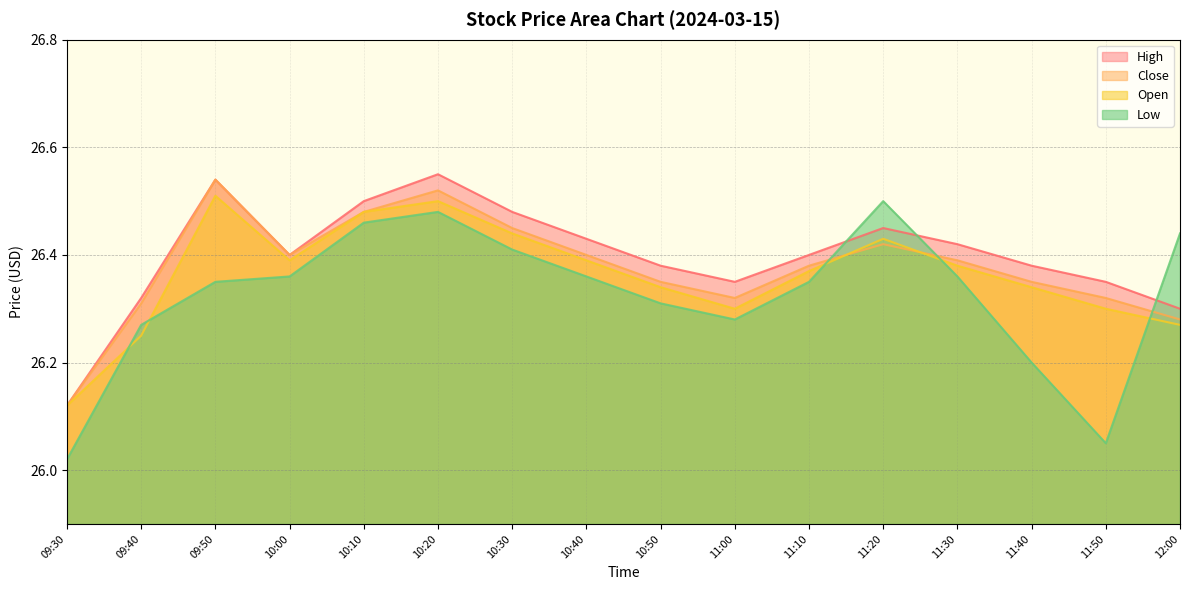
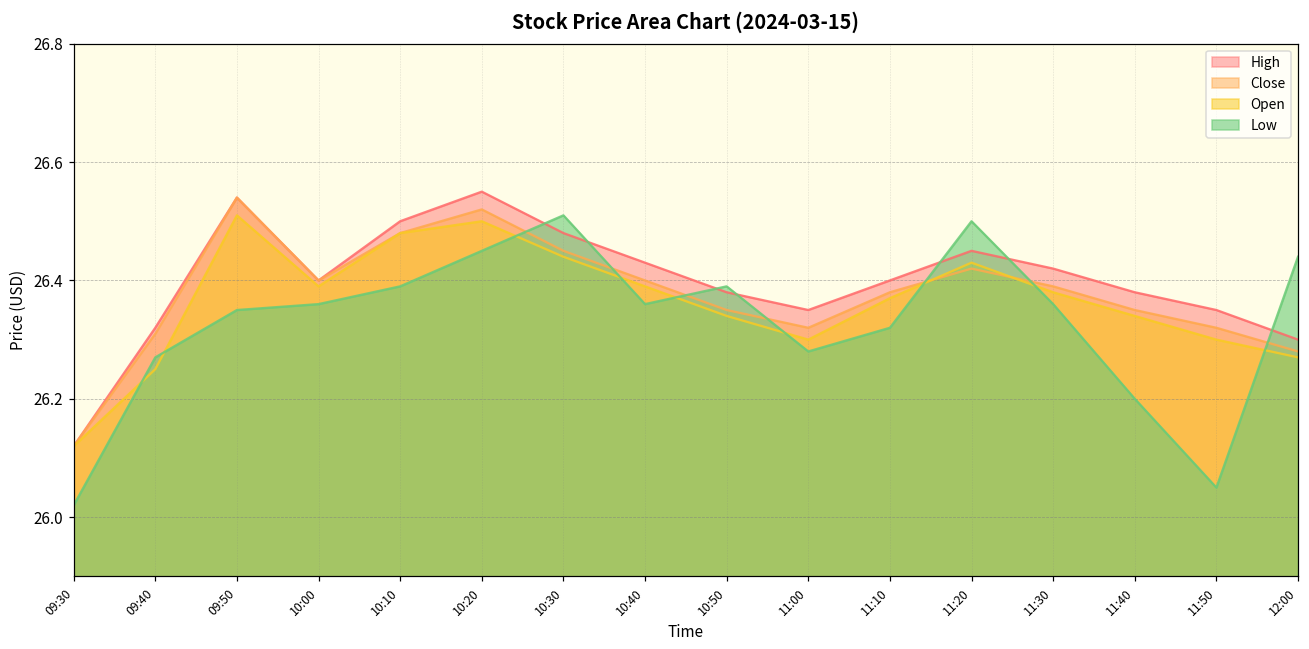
  {
    "Low": {
      "09:30": 26.02,
      "09:40": 26.27,
      "09:50": 26.35,
      "10:00": 26.36,
-     "10:10": 26.46,
-     "10:20": 26.48,
-     "10:30": 26.41,
+     "10:10": 26.39,
+     "10:20": 26.45,
+     "10:30": 26.51,
      "10:40": 26.36,
-     "10:50": 26.31,
+     "10:50": 26.39,
      "11:00": 26.28,
-     "11:10": 26.35,
+     "11:10": 26.32,
      "11:20": 26.50,
      "11:30": 26.36,
      "11:40": 26.20,
      "11:50": 26.05,
      "12:00": 26.44
    }
  }
